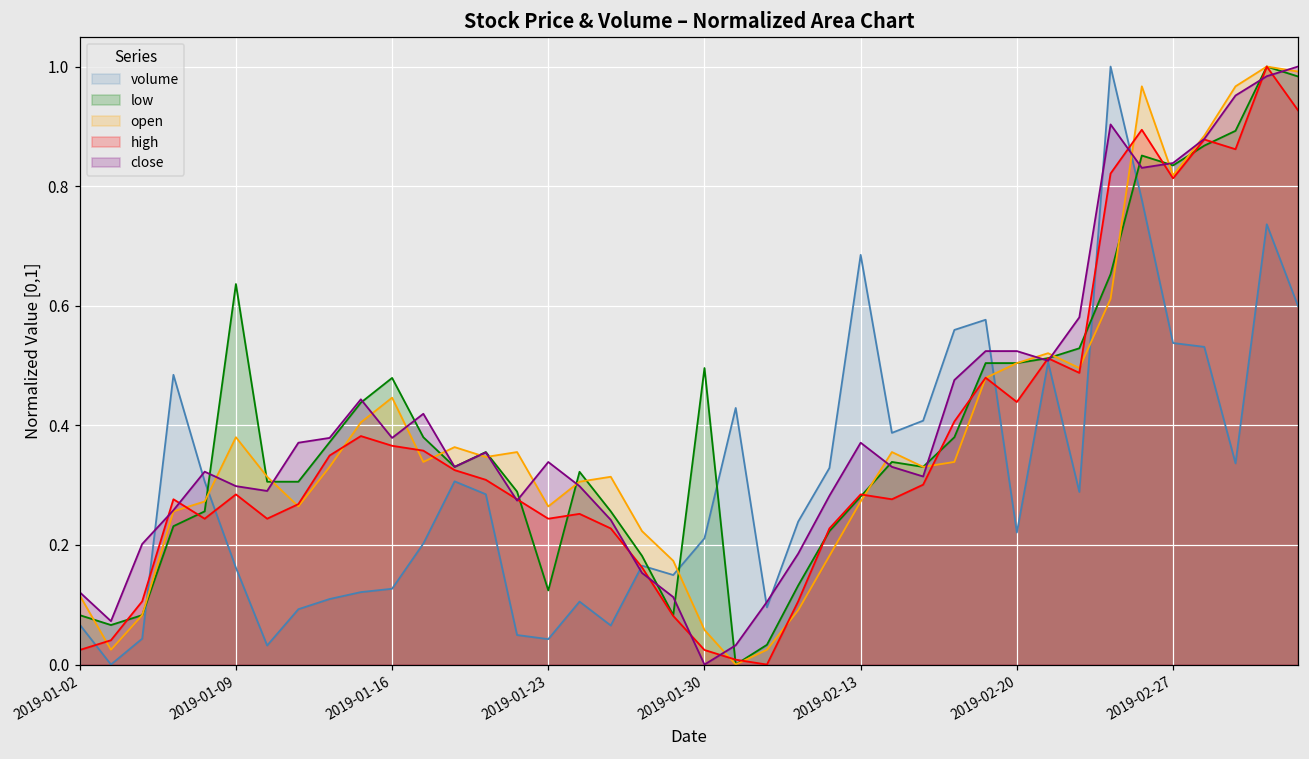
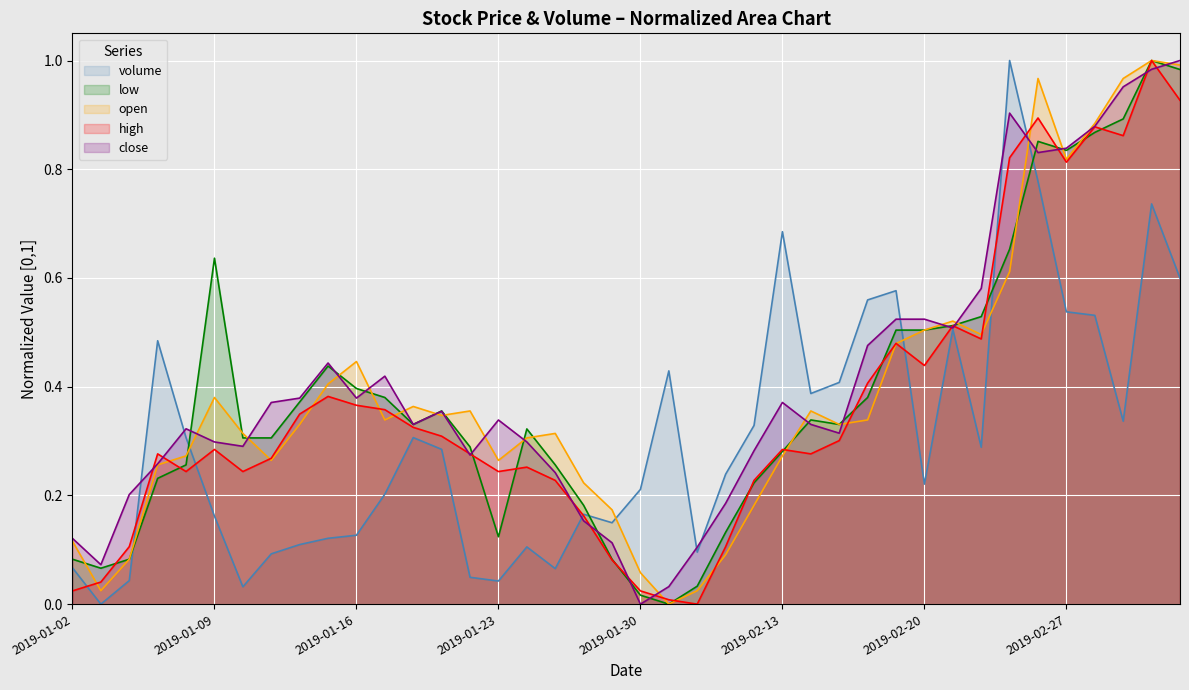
  {
    "low": {
      "2019-01-02": 0.08,
      "2019-01-09": 0.64,
-     "2019-01-16": 0.48,
+     "2019-01-16": 0.40,
      "2019-01-23": 0.12,
-     "2019-01-30": 0.50
+     "2019-01-30": 0.02
    }
  }
